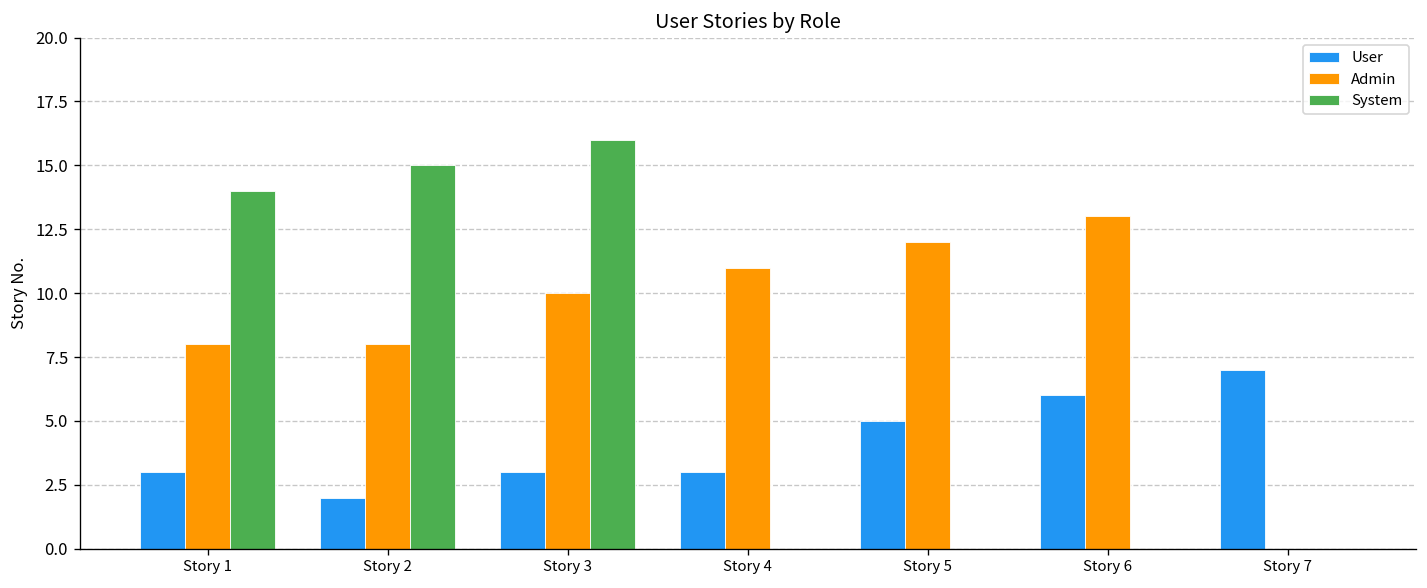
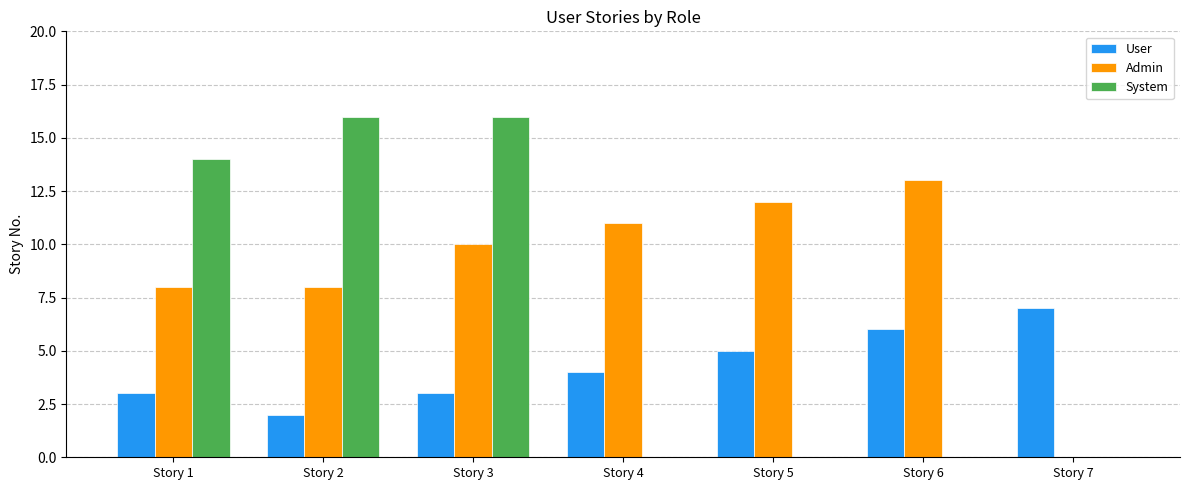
  {
    "User": {
      "Story 1": 3,
      "Story 2": 2,
      "Story 3": 3,
-     "Story 4": 3,
+     "Story 4": 4,
      "Story 5": 5,
      "Story 6": 6,
      "Story 7": 7
    },
    "Admin": {
      "Story 1": 8,
      "Story 2": 8,
      "Story 3": 10,
      "Story 4": 11,
      "Story 5": 12,
      "Story 6": 13,
      "Story 7": 0
    },
    "System": {
      "Story 1": 14,
-     "Story 2": 15,
+     "Story 2": 16,
      "Story 3": 16,
      "Story 4": 0,
      "Story 5": 0,
      "Story 6": 0,
      "Story 7": 0
    }
  }
